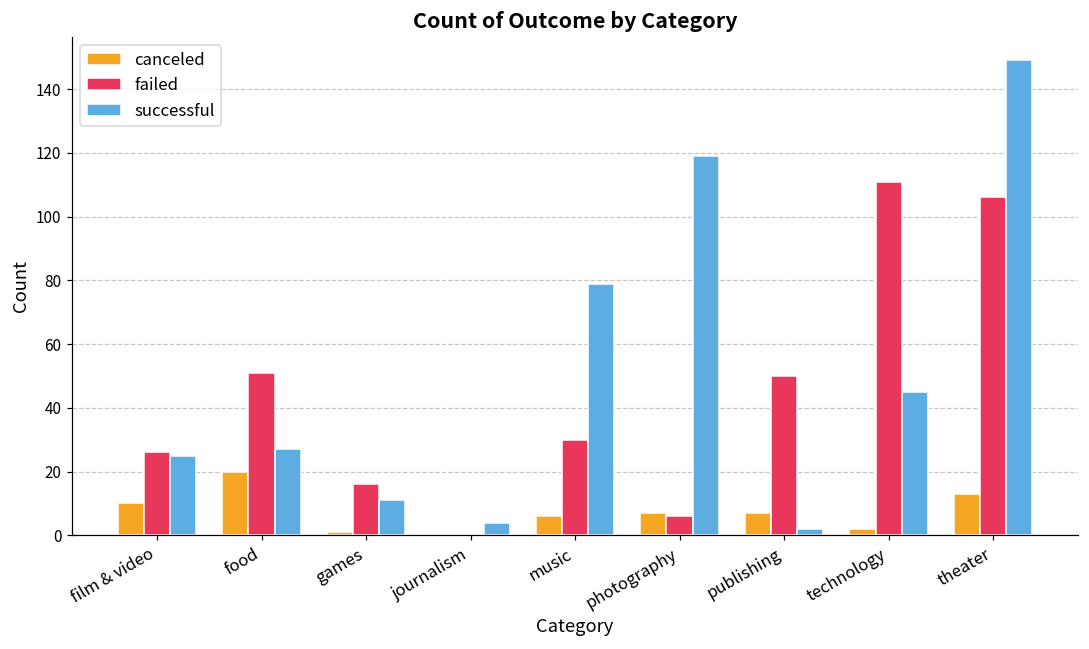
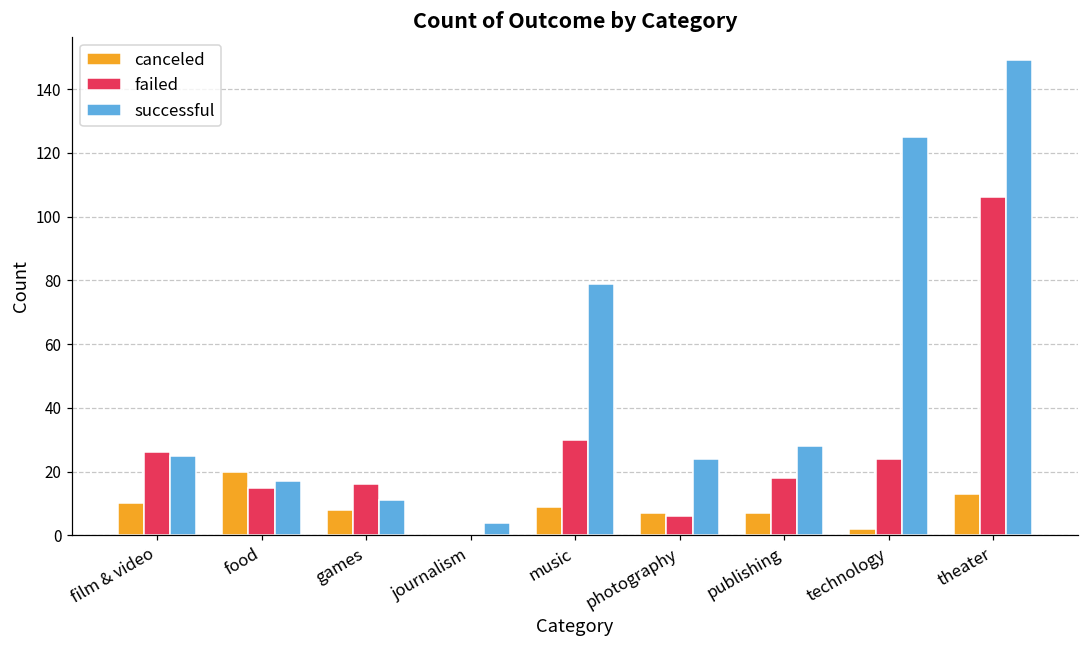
  {
    "canceled": {
      "film & video": 10,
      "food": 20,
-     "games": 1,
+     "games": 8,
      "journalism": 0,
-     "music": 6,
+     "music": 9,
      "photography": 7,
      "publishing": 7,
      "technology": 2,
      "theater": 13
    },
    "failed": {
      "film & video": 26,
-     "food": 51,
+     "food": 15,
      "games": 16,
      "journalism": 0,
      "music": 30,
      "photography": 6,
-     "publishing": 50,
-     "technology": 111,
+     "publishing": 18,
+     "technology": 24,
      "theater": 106
    },
    "successful": {
      "film & video": 25,
-     "food": 27,
+     "food": 17,
      "games": 11,
      "journalism": 4,
      "music": 79,
-     "photography": 119,
-     "publishing": 2,
-     "technology": 45,
+     "photography": 24,
+     "publishing": 28,
+     "technology": 125,
      "theater": 149
    }
  }
